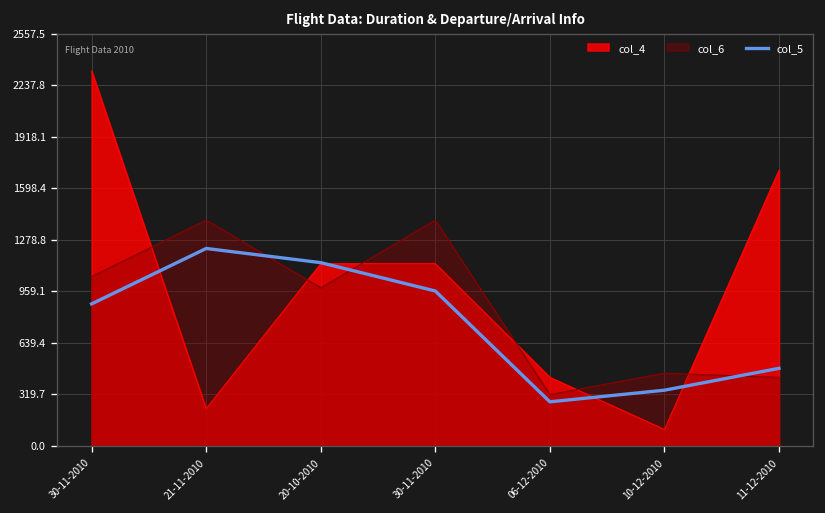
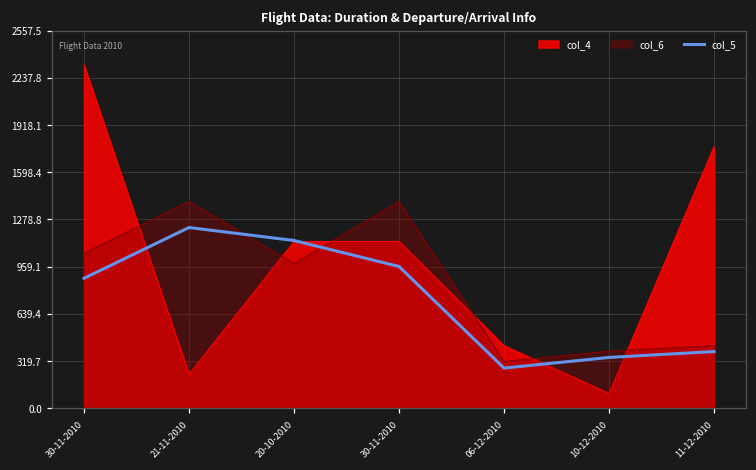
  {
    "col_4": {
      "21-11-2010": 230,
      "06-12-2010": 420,
      "10-12-2010": 100,
-     "11-12-2010": 1710
+     "11-12-2010": 1770
    },
    "col_6": {
      "21-11-2010": 1400,
      "20-10-2010": 980,
      "06-12-2010": 320,
-     "10-12-2010": 450,
+     "10-12-2010": 390,
      "11-12-2010": 420
    },
    "col_5": {
      "21-11-2010": 1220,
      "06-12-2010": 270,
      "10-12-2010": 340,
-     "11-12-2010": 480
+     "11-12-2010": 380
    }
  }
